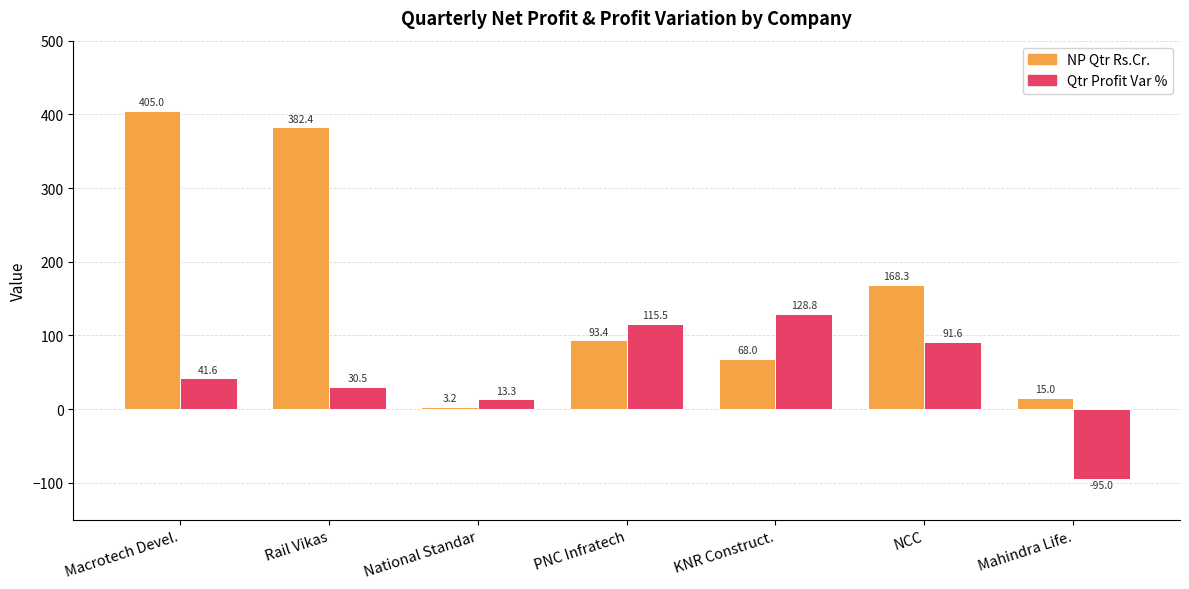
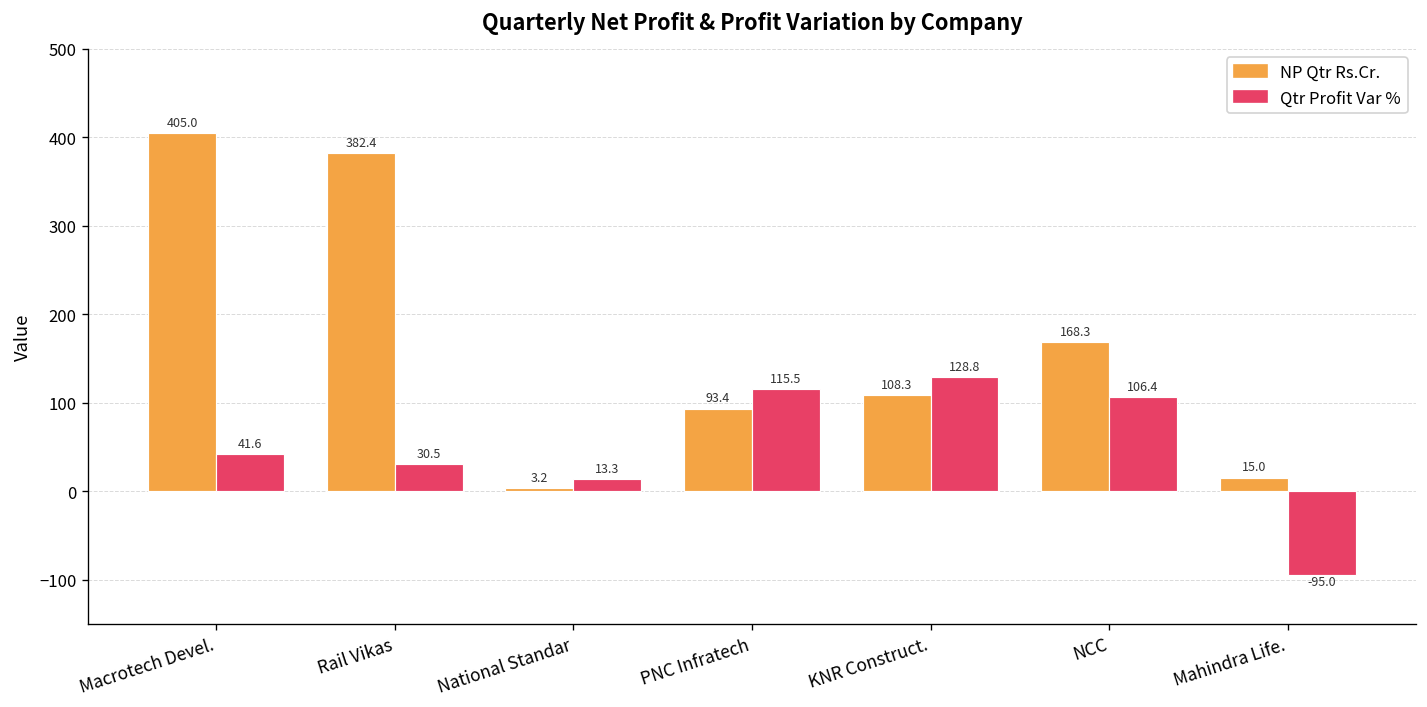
  {
    "NP Qtr Rs.Cr.": {
      "Macrotech Devel.": 405.0,
      "Rail Vikas": 382.4,
      "National Standar": 3.2,
      "PNC Infratech": 93.4,
-     "KNR Construct.": 68.0,
+     "KNR Construct.": 108.3,
      "NCC": 168.3,
      "Mahindra Life.": 15.0
    },
    "Qtr Profit Var %": {
      "Macrotech Devel.": 41.6,
      "Rail Vikas": 30.5,
      "National Standar": 13.3,
      "PNC Infratech": 115.5,
      "KNR Construct.": 128.8,
-     "NCC": 91.6,
+     "NCC": 106.4,
      "Mahindra Life.": -95.0
    }
  }
